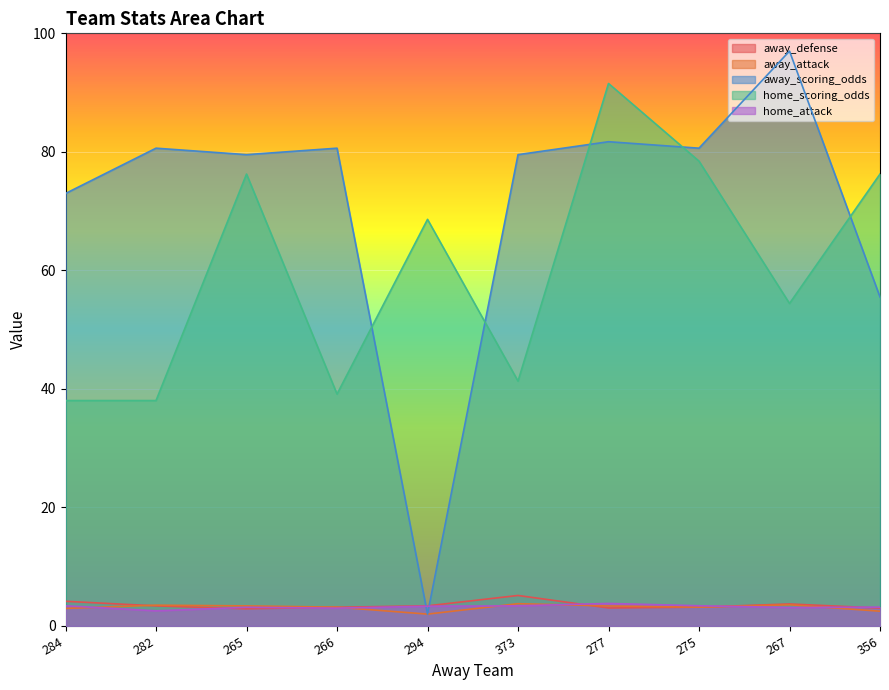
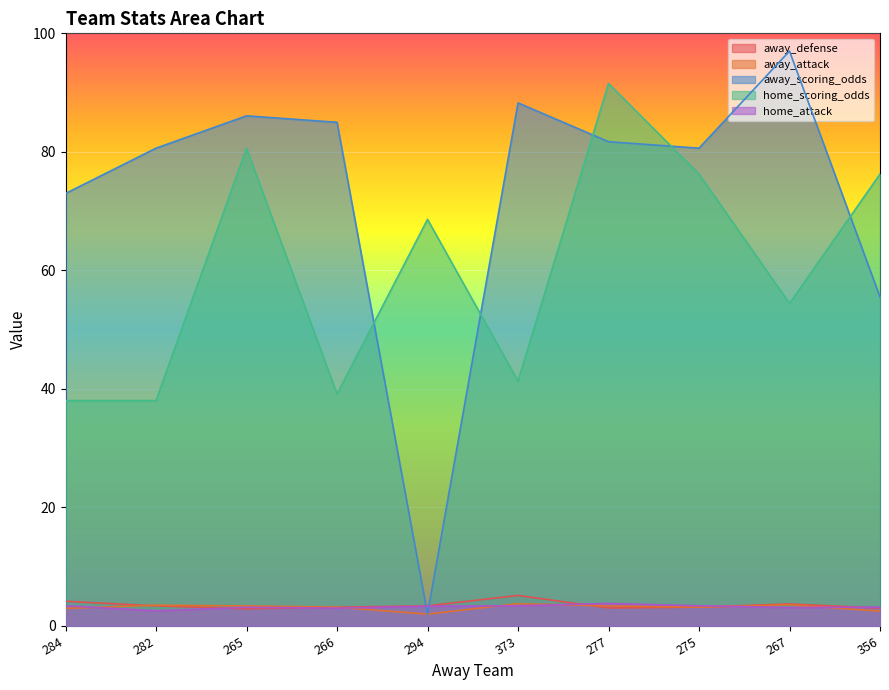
  {
    "away_scoring_odds": {
      "284": 73,
      "282": 81,
-     "265": 80,
-     "266": 81,
-     "373": 80,
+     "265": 86,
+     "266": 85,
+     "373": 88,
      "277": 82,
      "275": 81,
      "356": 56
    },
    "home_scoring_odds": {
      "284": 38,
      "282": 38,
-     "265": 76,
+     "265": 81,
      "266": 39,
      "294": 69,
      "373": 41,
      "277": 92,
-     "275": 78,
+     "275": 76,
      "267": 54,
      "356": 76
    },
    "home_attack": {
      "284": 3,
      "282": 3,
      "277": 4,
      "267": 3
    }
  }
